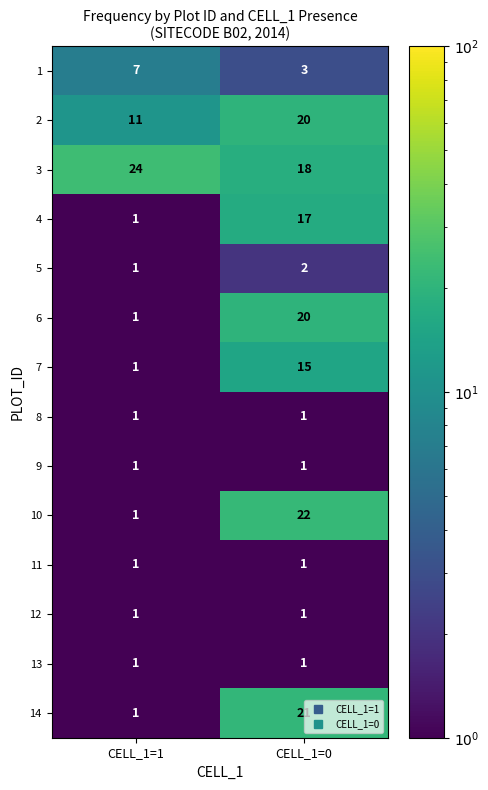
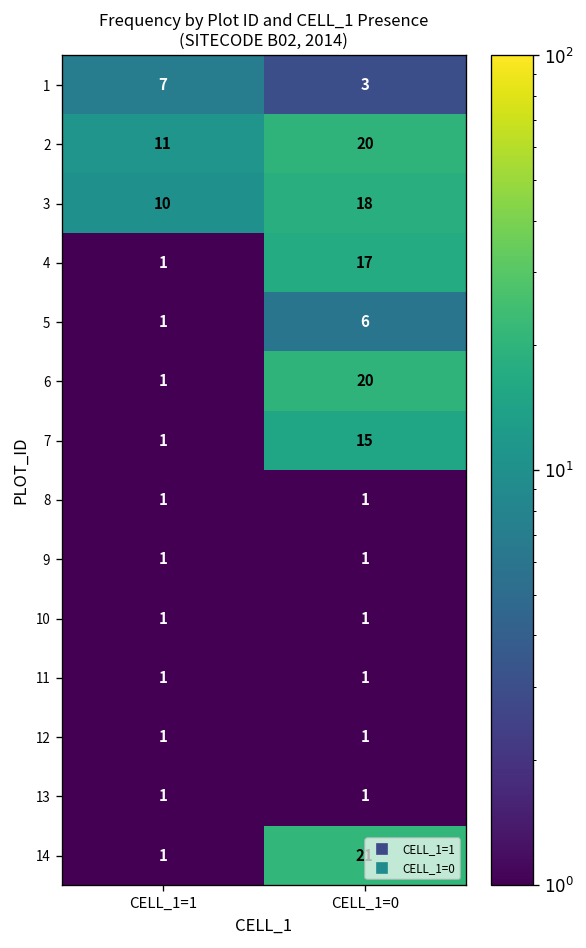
  {
    "1": {
      "CELL_1=1": 7,
      "CELL_1=0": 3
    },
    "2": {
      "CELL_1=1": 11,
      "CELL_1=0": 20
    },
    "3": {
-     "CELL_1=1": 24,
+     "CELL_1=1": 10,
      "CELL_1=0": 18
    },
    "4": {
      "CELL_1=1": 1,
      "CELL_1=0": 17
    },
    "5": {
      "CELL_1=1": 1,
-     "CELL_1=0": 2
+     "CELL_1=0": 6
    },
    "6": {
      "CELL_1=1": 1,
      "CELL_1=0": 20
    },
    "7": {
      "CELL_1=1": 1,
      "CELL_1=0": 15
    },
    "8": {
      "CELL_1=1": 1,
      "CELL_1=0": 1
    },
    "9": {
      "CELL_1=1": 1,
      "CELL_1=0": 1
    },
    "10": {
      "CELL_1=1": 1,
-     "CELL_1=0": 22
+     "CELL_1=0": 1
    },
    "11": {
      "CELL_1=1": 1,
      "CELL_1=0": 1
    },
    "12": {
      "CELL_1=1": 1,
      "CELL_1=0": 1
    },
    "13": {
      "CELL_1=1": 1,
      "CELL_1=0": 1
    },
    "14": {
      "CELL_1=1": 1
    }
  }
